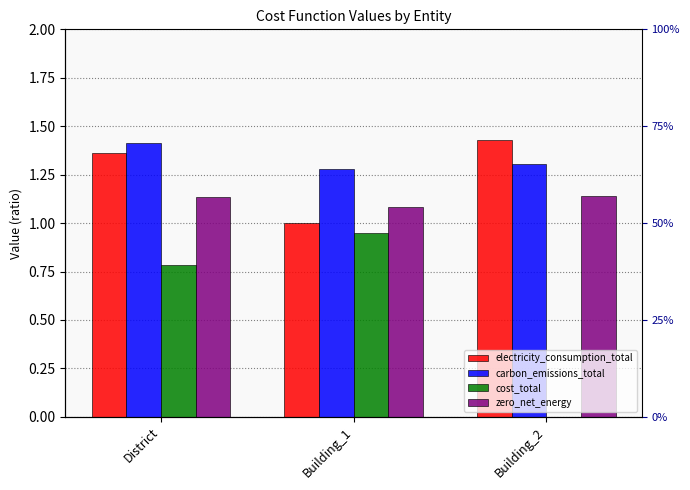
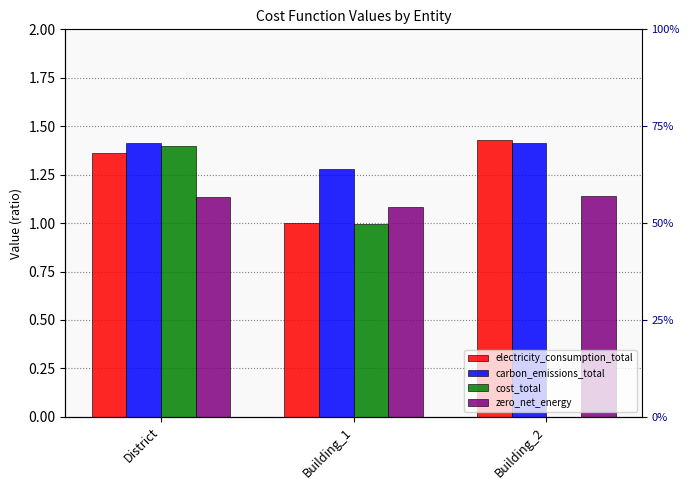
  {
    "electricity_consumption_total": {
      "District": 1.36,
      "Building_1": 1.00,
      "Building_2": 1.43
    },
    "carbon_emissions_total": {
      "District": 1.41,
      "Building_1": 1.28,
-     "Building_2": 1.30
+     "Building_2": 1.41
    },
    "cost_total": {
-     "District": 0.78,
-     "Building_1": 0.95,
+     "District": 1.40,
+     "Building_1": 1.00,
      "Building_2": 0.00
    },
    "zero_net_energy": {
      "District": 1.13,
      "Building_1": 1.08,
      "Building_2": 1.14
    }
  }
